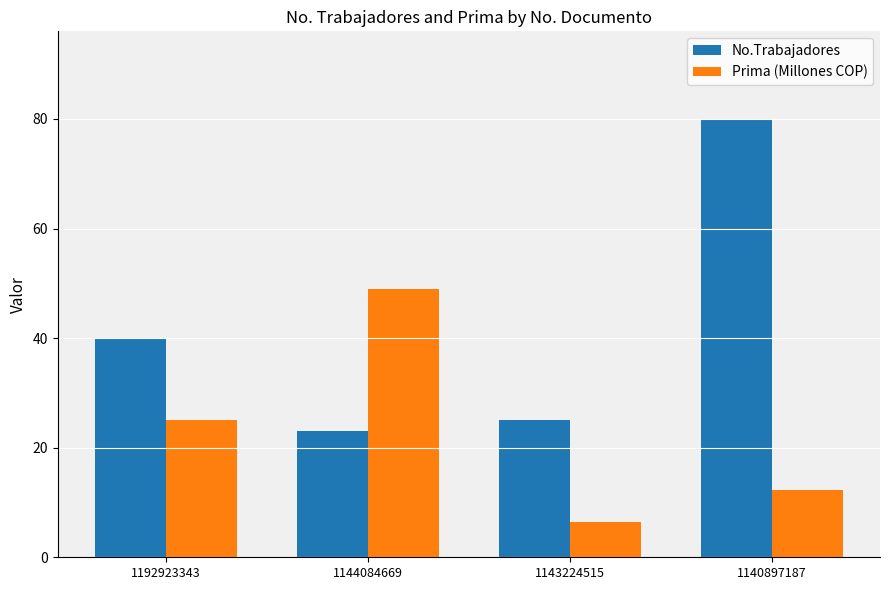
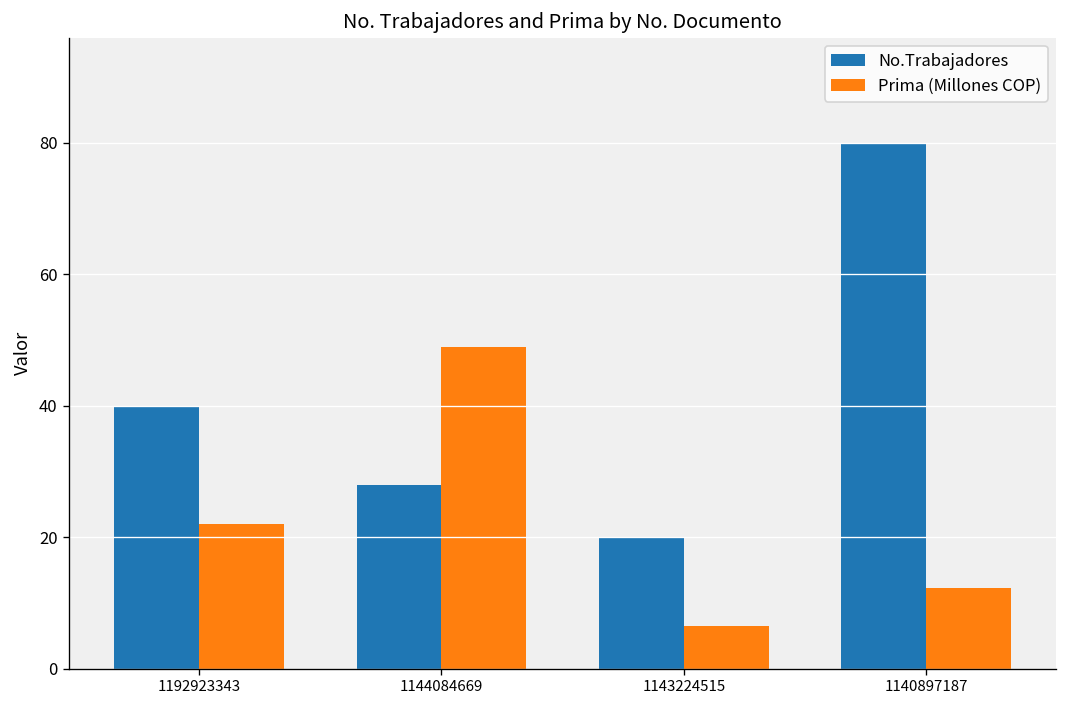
  {
    "No.Trabajadores": {
      "1192923343": 40,
-     "1144084669": 23,
-     "1143224515": 25,
+     "1144084669": 28,
+     "1143224515": 20,
      "1140897187": 80
    },
    "Prima (Millones COP)": {
-     "1192923343": 25,
+     "1192923343": 22,
      "1144084669": 49,
      "1143224515": 7,
      "1140897187": 12
    }
  }
